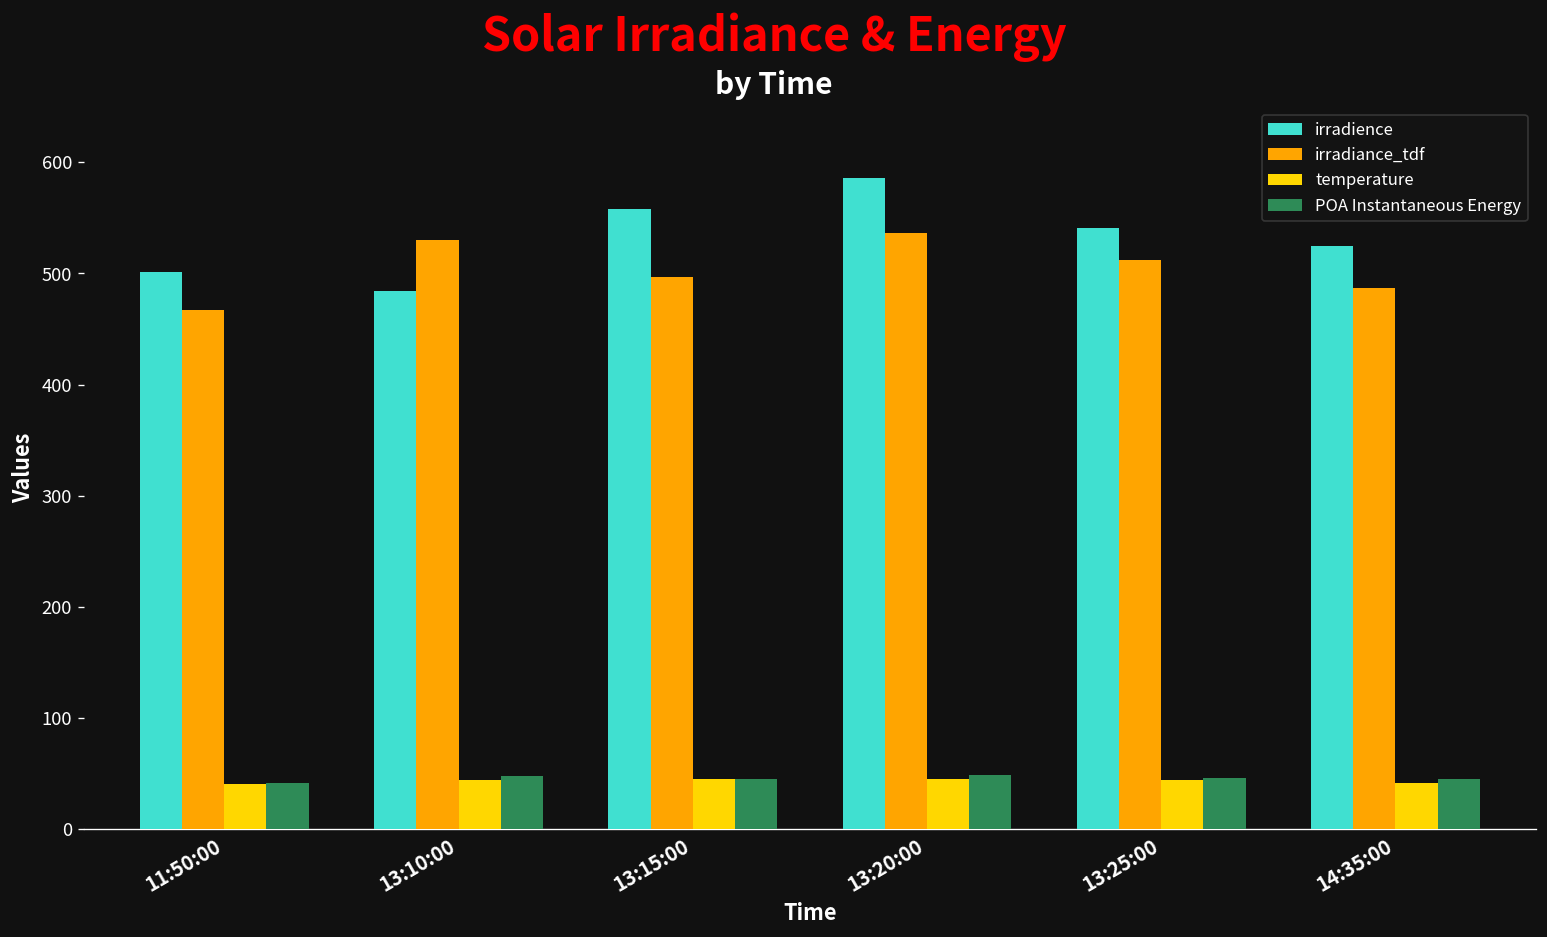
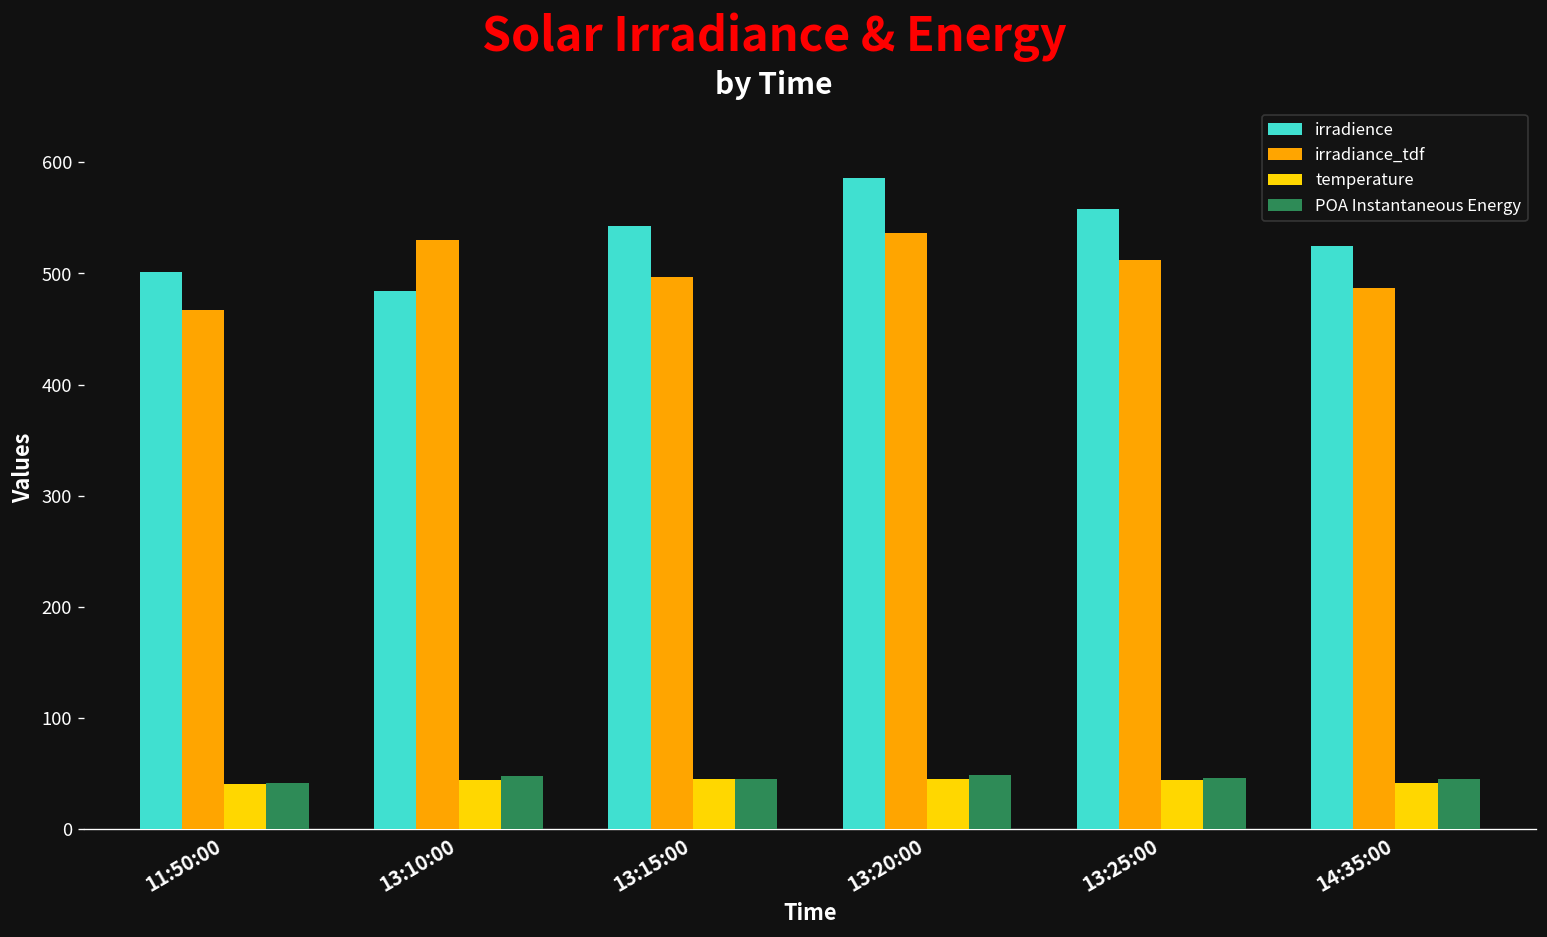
  {
    "irradience": {
      "11:50:00": 500,
      "13:10:00": 480,
-     "13:15:00": 560,
+     "13:15:00": 540,
      "13:20:00": 590,
-     "13:25:00": 540,
+     "13:25:00": 560,
      "14:35:00": 530
    },
    "POA Instantaneous Energy": {
      "11:50:00": 40,
      "13:10:00": 50,
      "13:15:00": 50,
      "13:20:00": 50,
      "13:25:00": 50,
      "14:35:00": 50
    }
  }
